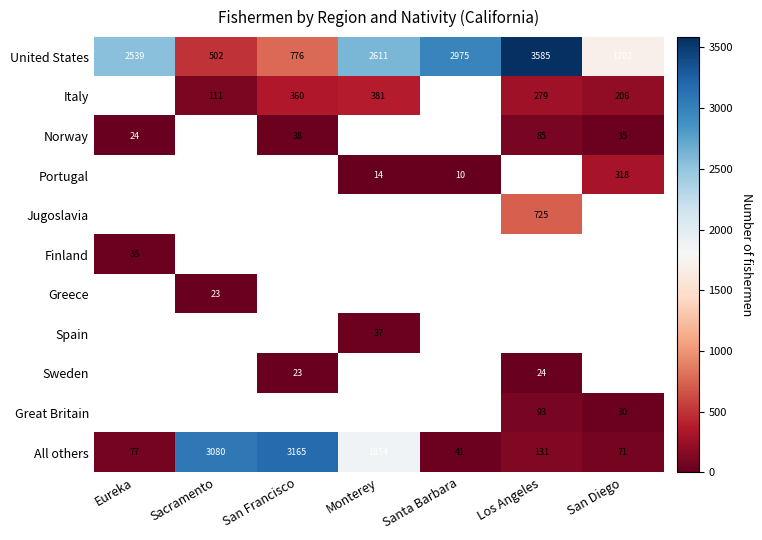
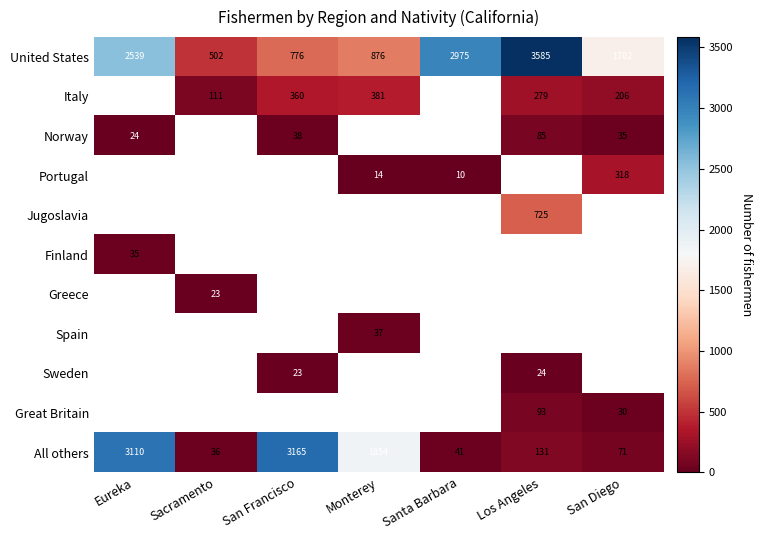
  {
    "United States": {
      "Eureka": 2539,
      "Sacramento": 502,
      "San Francisco": 776,
-     "Monterey": 2611,
+     "Monterey": 876,
      "Santa Barbara": 2975,
      "Los Angeles": 3585
    },
    "Italy": {
      "Sacramento": 111,
      "San Francisco": 360,
      "Monterey": 381,
      "Los Angeles": 279,
      "San Diego": 206
    },
    "Norway": {
      "Eureka": 24,
      "San Francisco": 38,
      "Los Angeles": 85,
      "San Diego": 35
    },
    "Portugal": {
      "Monterey": 14,
      "Santa Barbara": 10,
      "San Diego": 318
    },
    "Jugoslavia": {
      "Los Angeles": 725
    },
    "Finland": {
      "Eureka": 35
    },
    "Greece": {
      "Sacramento": 23
    },
    "Spain": {
      "Monterey": 37
    },
    "Sweden": {
      "San Francisco": 23,
      "Los Angeles": 24
    },
    "Great Britain": {
      "Los Angeles": 93,
      "San Diego": 30
    },
    "All others": {
-     "Eureka": 77,
-     "Sacramento": 3080,
+     "Eureka": 3110,
+     "Sacramento": 36,
      "San Francisco": 3165,
      "Santa Barbara": 41,
      "Los Angeles": 131,
      "San Diego": 71
    }
  }
